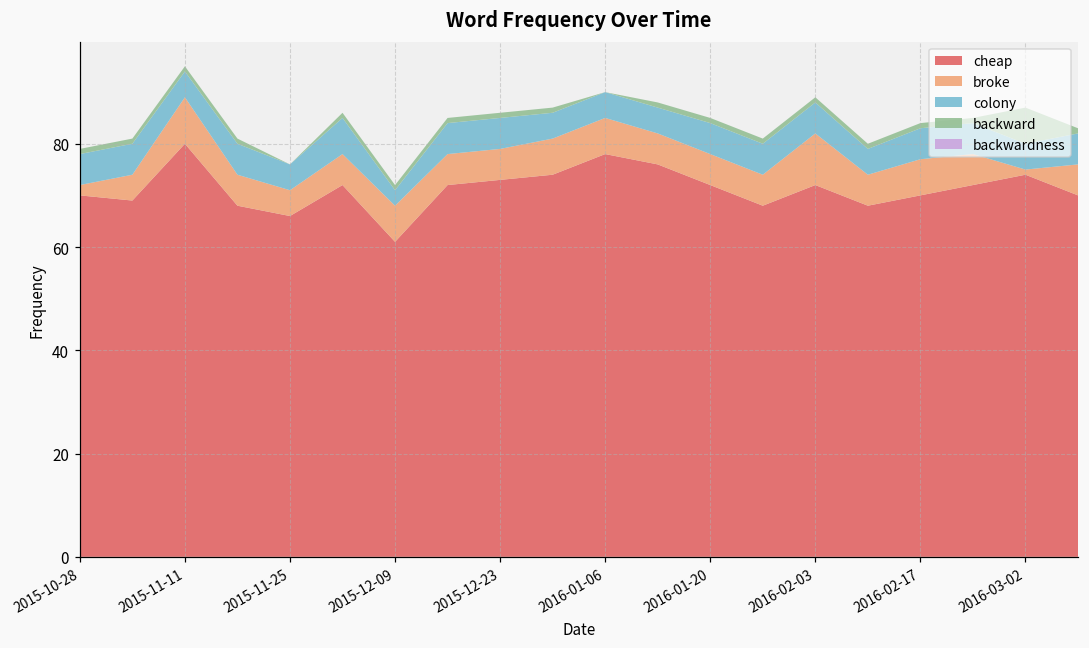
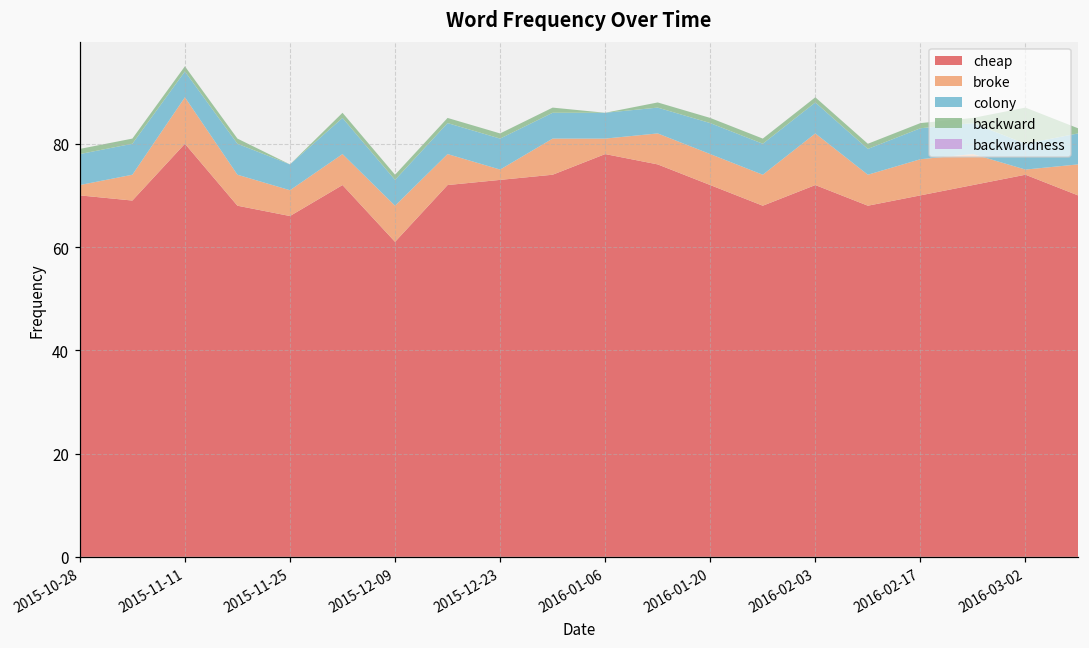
  {
    "cheap": {
      "2015-10-28": 70,
      "2015-11-11": 80,
      "2015-11-25": 66,
      "2015-12-09": 61,
      "2015-12-23": 73,
      "2016-01-06": 78,
      "2016-01-20": 72,
      "2016-02-03": 72,
      "2016-02-17": 70,
      "2016-03-02": 74
    },
    "broke": {
      "2015-10-28": 2,
      "2015-11-11": 9,
      "2015-11-25": 5,
      "2015-12-09": 7,
-     "2015-12-23": 6,
-     "2016-01-06": 7,
+     "2015-12-23": 2,
+     "2016-01-06": 3,
      "2016-01-20": 6,
      "2016-02-03": 10,
      "2016-02-17": 7,
      "2016-03-02": 1
    },
    "colony": {
      "2015-10-28": 6,
      "2015-11-11": 5,
-     "2015-12-09": 3,
+     "2015-12-09": 5,
      "2015-12-23": 6,
      "2016-01-20": 6,
      "2016-02-03": 6,
      "2016-02-17": 6
    }
  }
